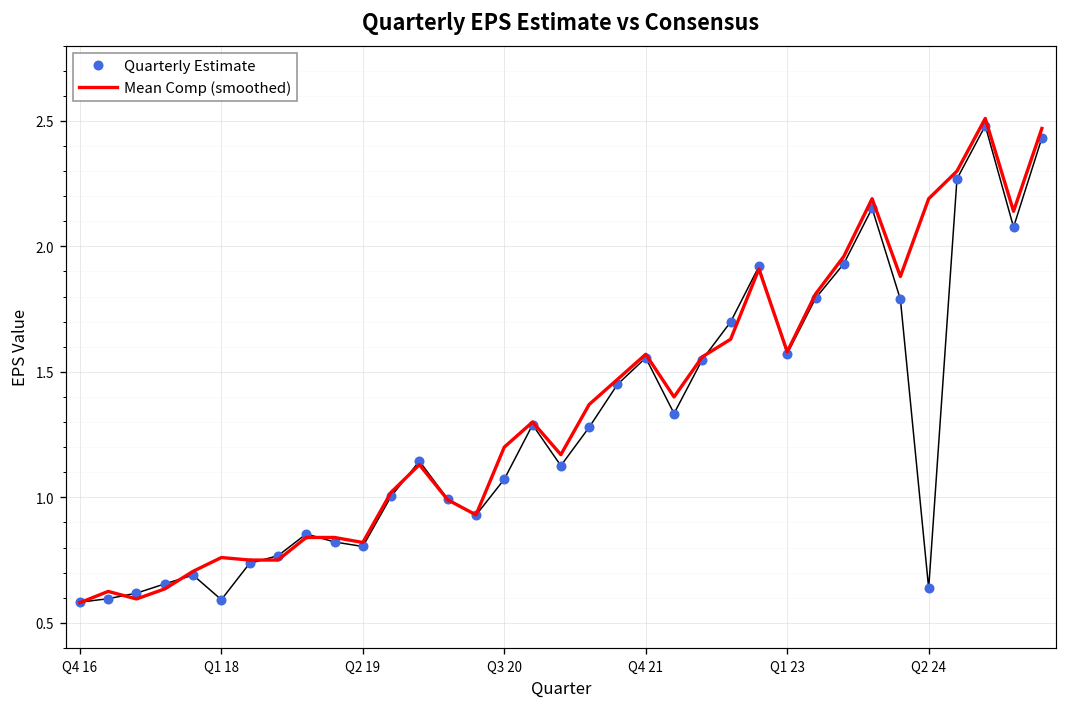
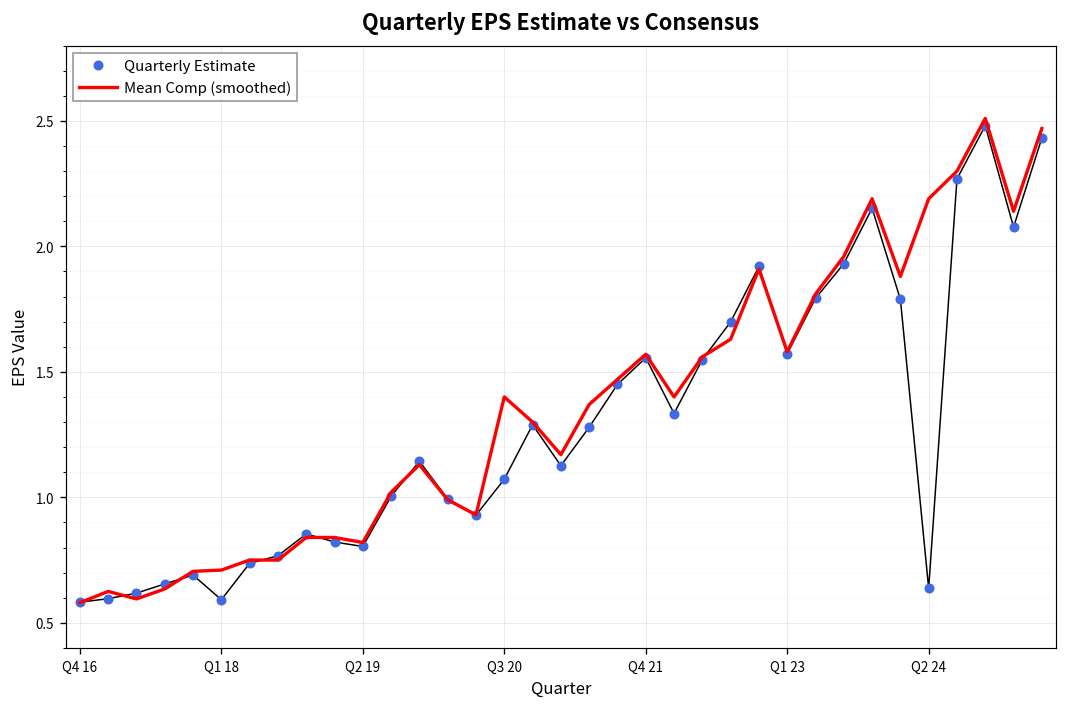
  {
    "Quarterly Estimate": {
      "Q1 18": 0.59,
      "Q2 19": 0.80,
      "Q3 20": 1.07,
      "Q4 21": 1.56,
      "Q2 24": 0.64
    },
    "Mean Comp (smoothed)": {
-     "Q1 18": 0.76,
+     "Q1 18": 0.71,
      "Q2 19": 0.82,
-     "Q3 20": 1.2,
+     "Q3 20": 1.4,
      "Q4 21": 1.57,
      "Q2 24": 2.19
    }
  }
